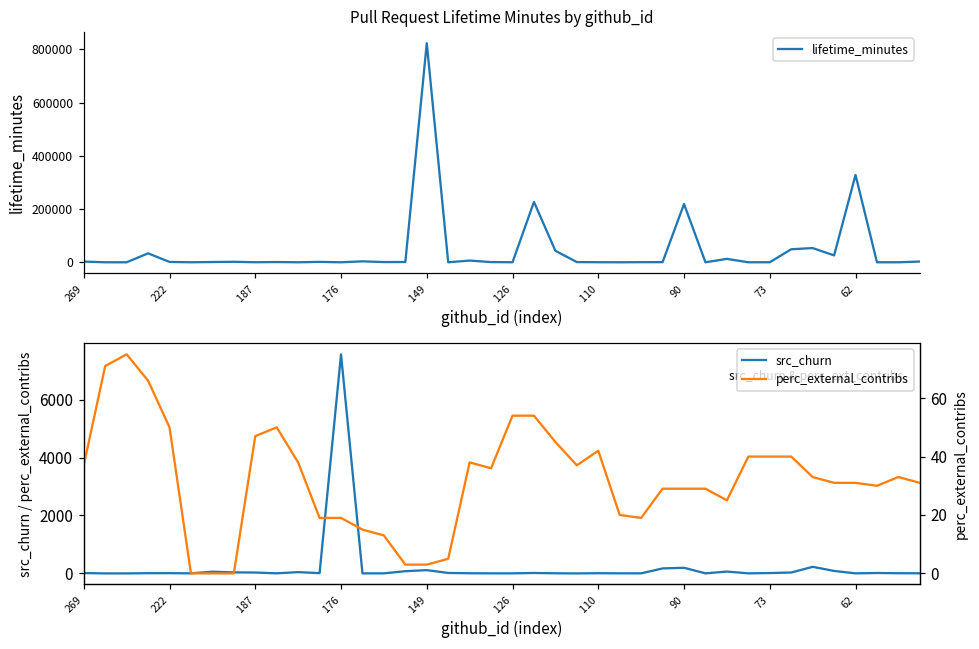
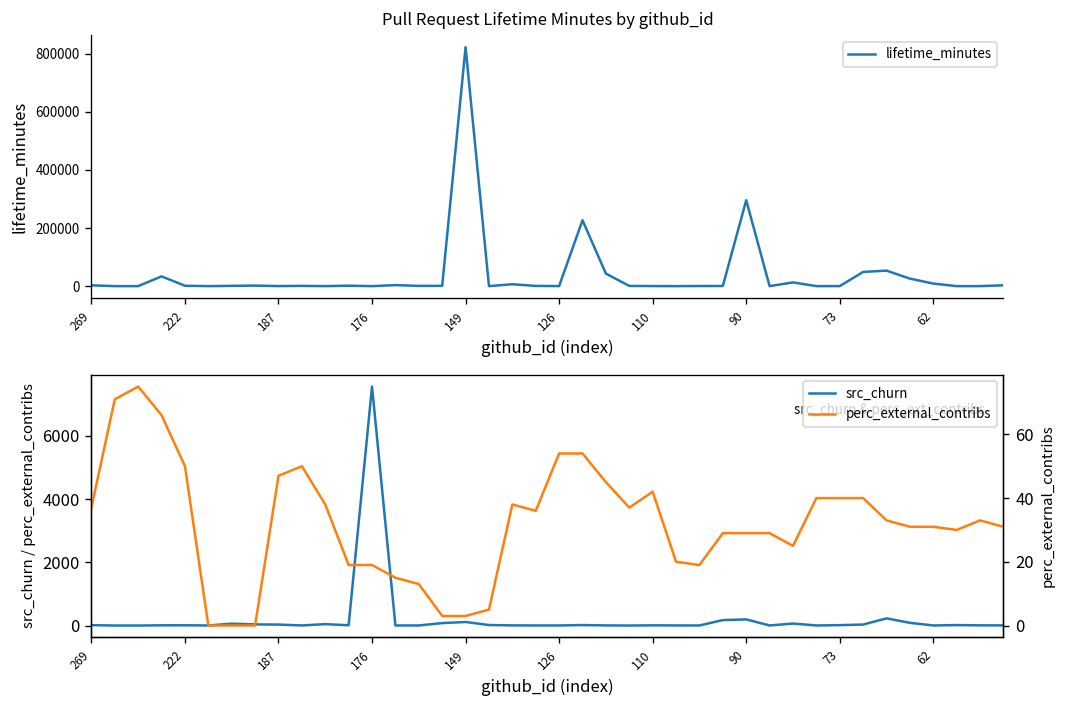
  {
    "Pull Request Lifetime Minutes by github_id": {
      "269": 0,
      "222": 0,
      "187": 0,
      "176": 0,
      "149": 820000,
      "126": 0,
      "110": 0,
-     "90": 220000,
+     "90": 300000,
      "73": 0,
-     "62": 330000
+     "62": 10000
    }
  }
